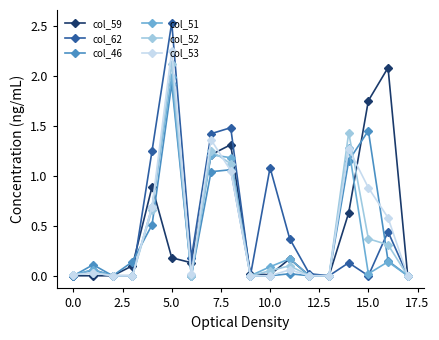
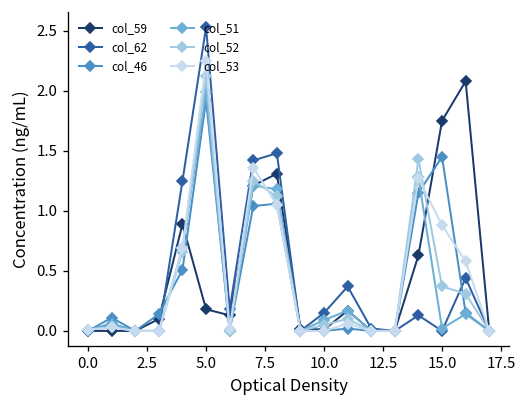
  {
    "col_59": {
      "5.0": 0.18,
      "15.0": 1.75
    },
    "col_62": {
      "5.0": 2.53,
-     "10.0": 1.08
+     "10.0": 0.15
    }
  }
